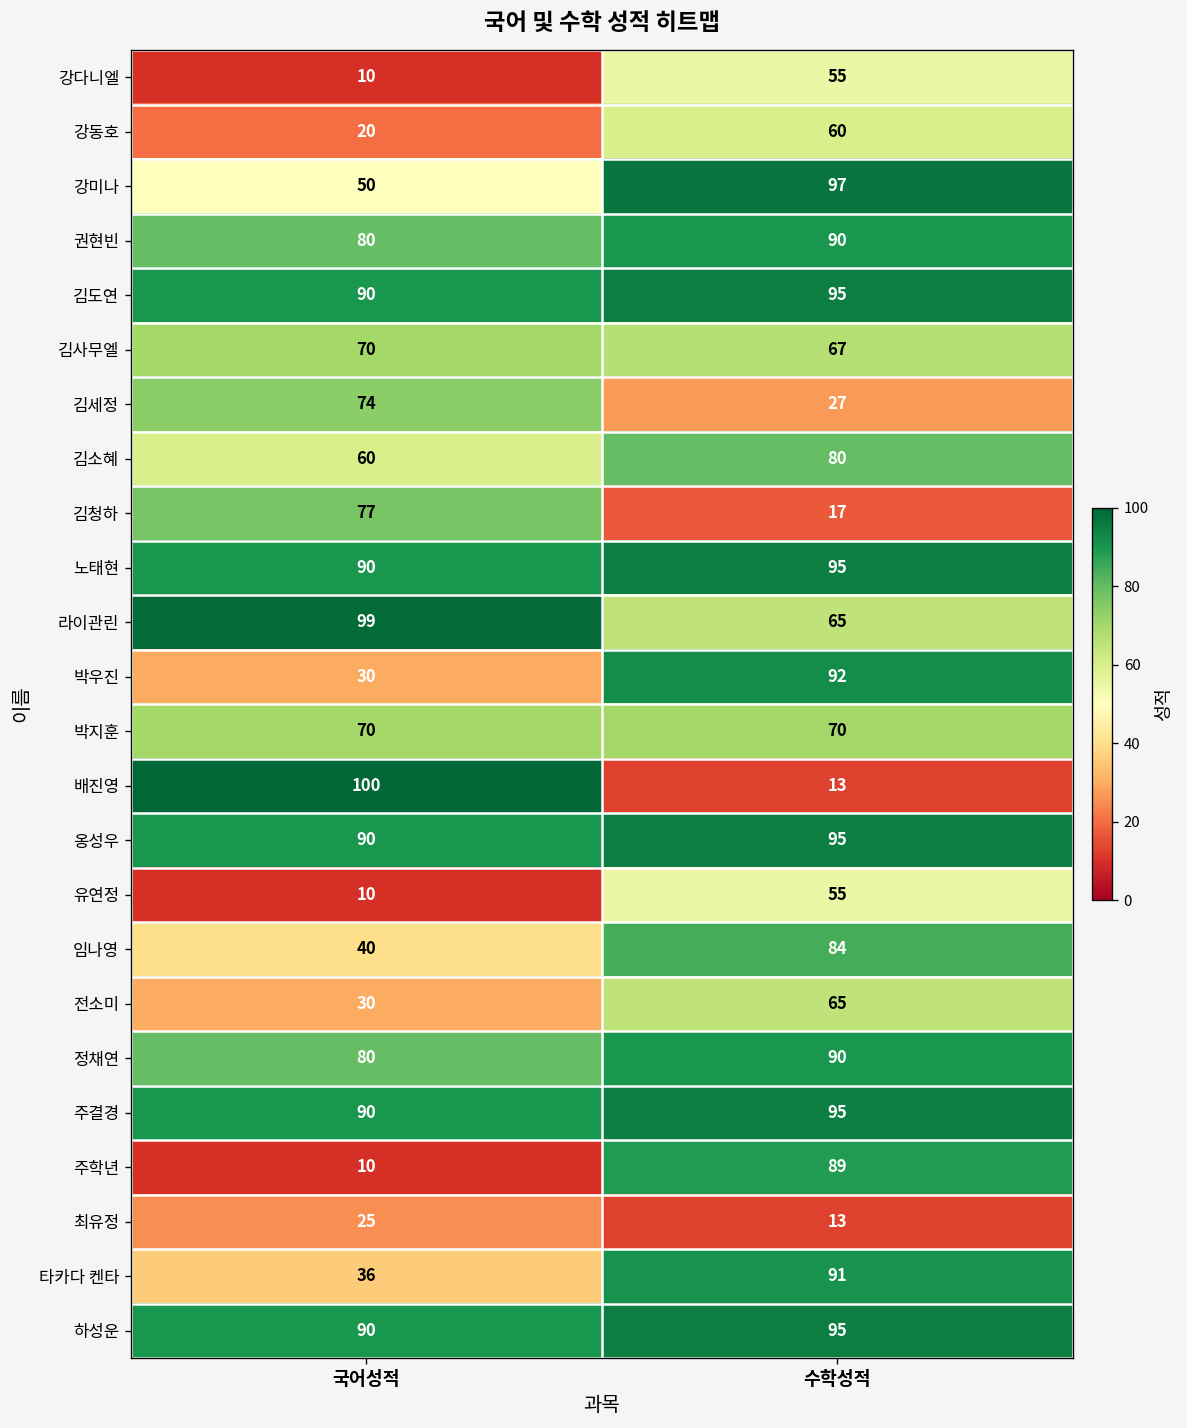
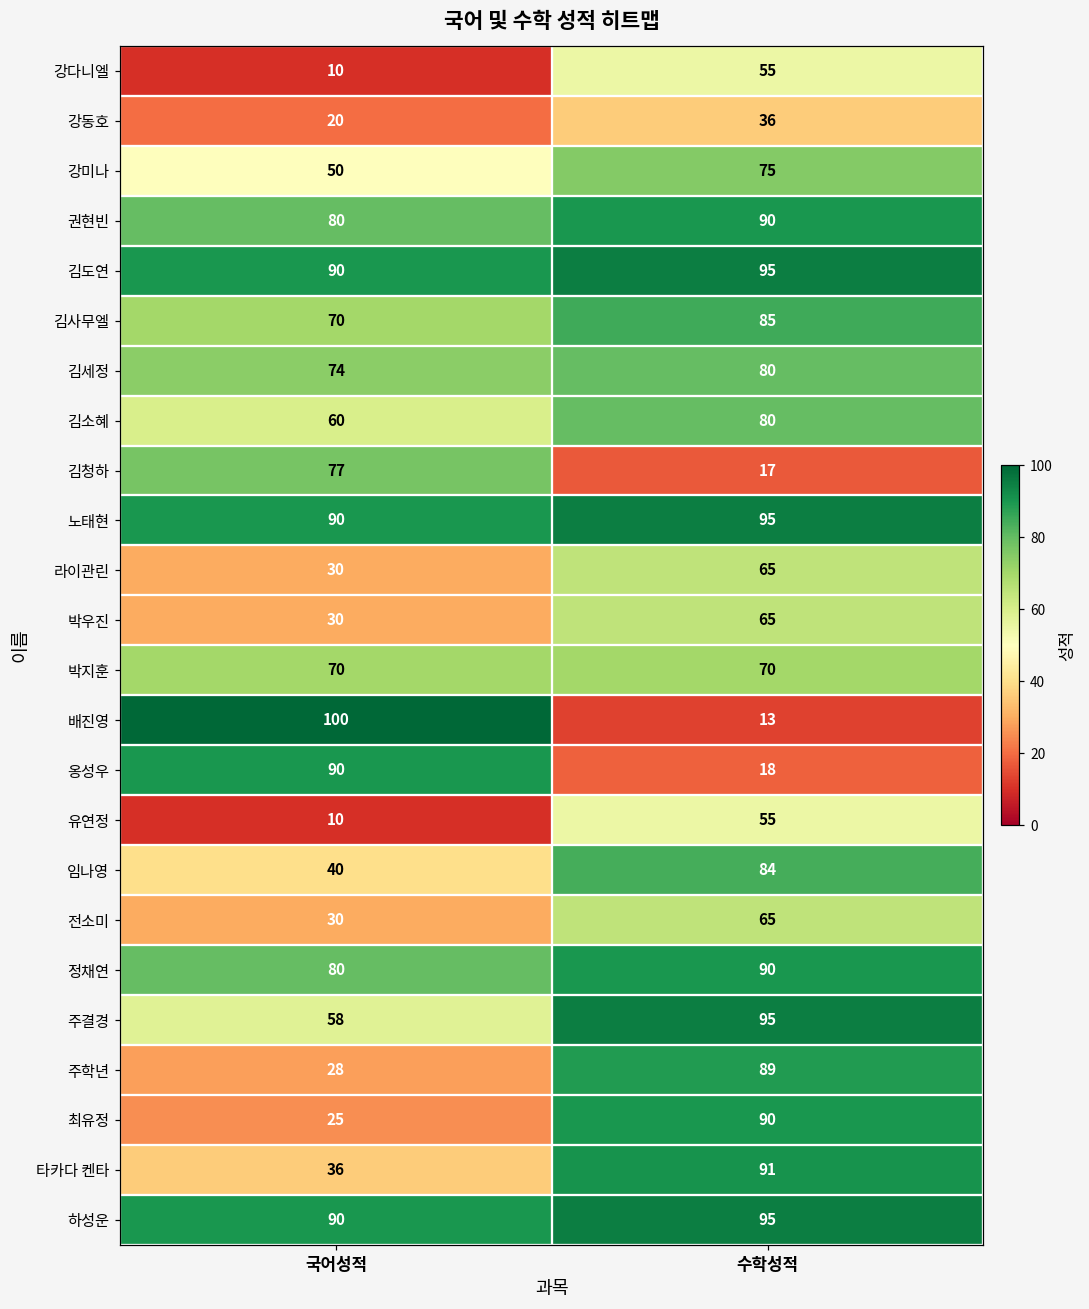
  {
    "강다니엘": {
      "국어성적": 10,
      "수학성적": 55
    },
    "강동호": {
      "국어성적": 20,
-     "수학성적": 60
+     "수학성적": 36
    },
    "강미나": {
      "국어성적": 50,
-     "수학성적": 97
+     "수학성적": 75
    },
    "권현빈": {
      "국어성적": 80,
      "수학성적": 90
    },
    "김도연": {
      "국어성적": 90,
      "수학성적": 95
    },
    "김사무엘": {
      "국어성적": 70,
-     "수학성적": 67
+     "수학성적": 85
    },
    "김세정": {
      "국어성적": 74,
-     "수학성적": 27
+     "수학성적": 80
    },
    "김소혜": {
      "국어성적": 60,
      "수학성적": 80
    },
    "김청하": {
      "국어성적": 77,
      "수학성적": 17
    },
    "노태현": {
      "국어성적": 90,
      "수학성적": 95
    },
    "라이관린": {
-     "국어성적": 99,
+     "국어성적": 30,
      "수학성적": 65
    },
    "박우진": {
      "국어성적": 30,
-     "수학성적": 92
+     "수학성적": 65
    },
    "박지훈": {
      "국어성적": 70,
      "수학성적": 70
    },
    "배진영": {
      "국어성적": 100,
      "수학성적": 13
    },
    "옹성우": {
      "국어성적": 90,
-     "수학성적": 95
+     "수학성적": 18
    },
    "유연정": {
      "국어성적": 10,
      "수학성적": 55
    },
    "임나영": {
      "국어성적": 40,
      "수학성적": 84
    },
    "전소미": {
      "국어성적": 30,
      "수학성적": 65
    },
    "정채연": {
      "국어성적": 80,
      "수학성적": 90
    },
    "주결경": {
-     "국어성적": 90,
+     "국어성적": 58,
      "수학성적": 95
    },
    "주학년": {
-     "국어성적": 10,
+     "국어성적": 28,
      "수학성적": 89
    },
    "최유정": {
      "국어성적": 25,
-     "수학성적": 13
+     "수학성적": 90
    },
    "타카다 켄타": {
      "국어성적": 36,
      "수학성적": 91
    },
    "하성운": {
      "국어성적": 90,
      "수학성적": 95
    }
  }
